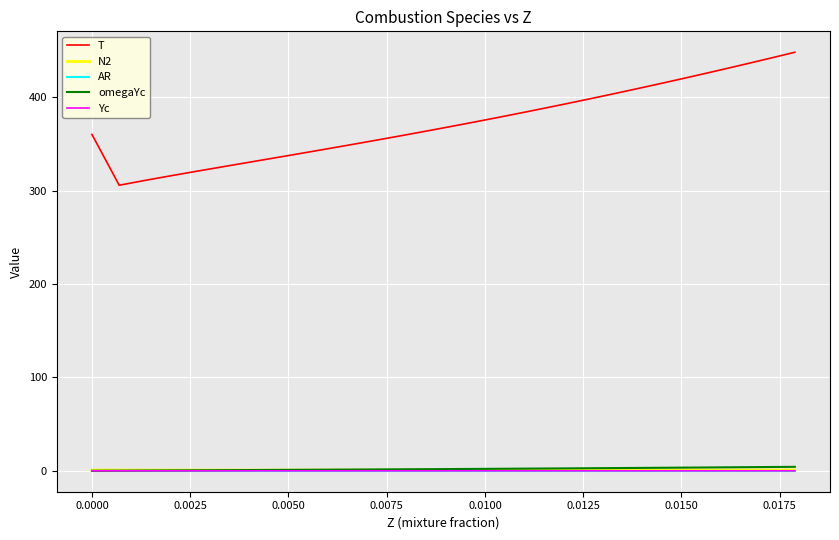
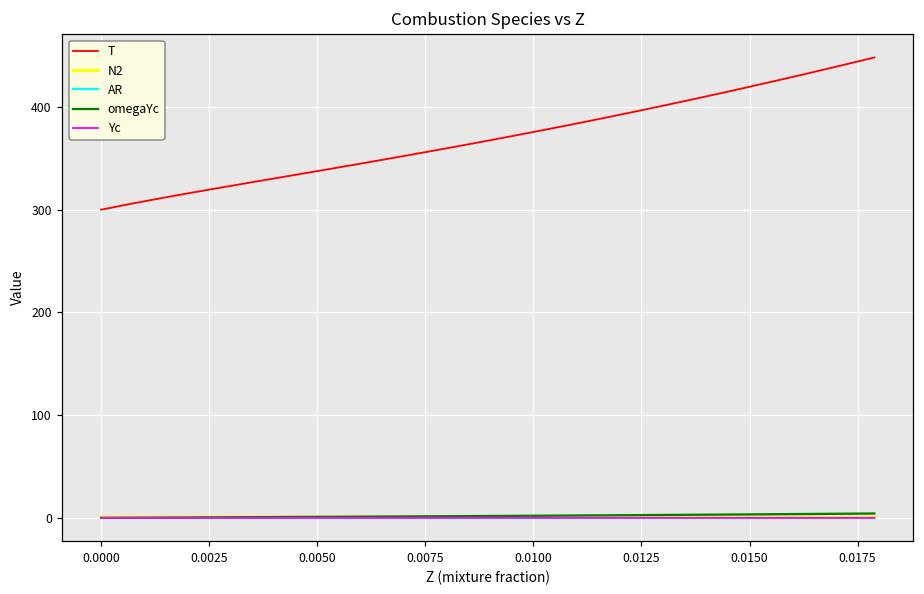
  {
    "T": {
-     "0.0000": 360
+     "0.0000": 300
    }
  }
